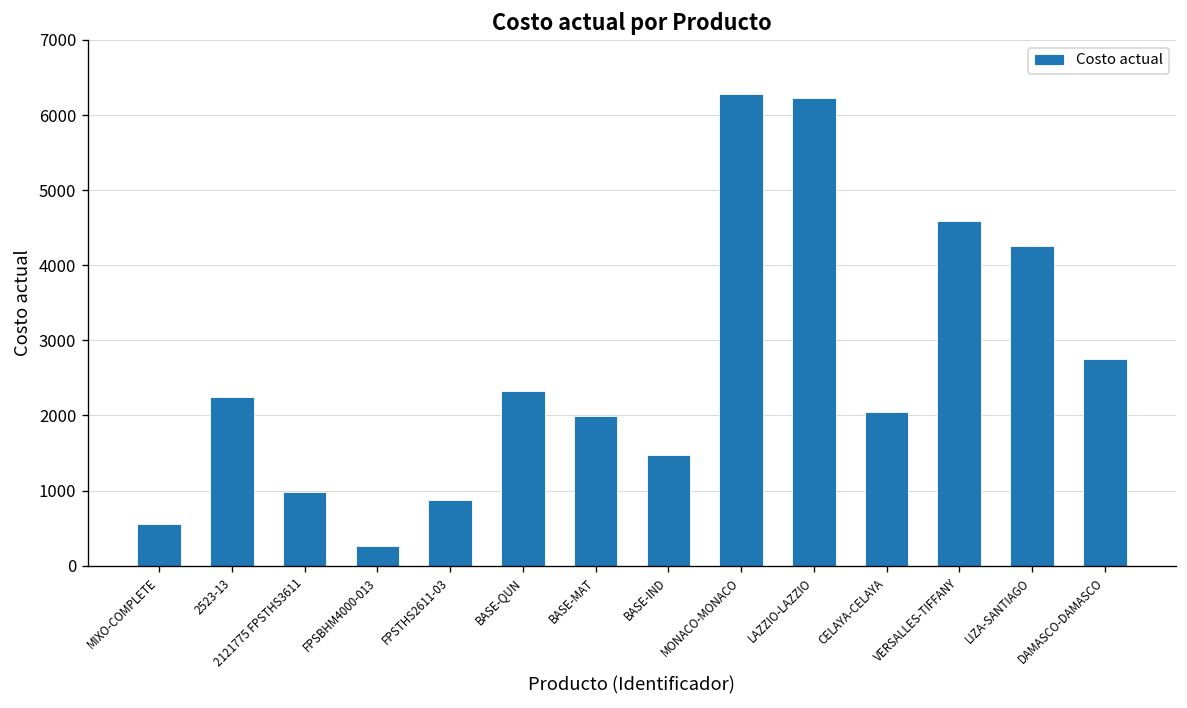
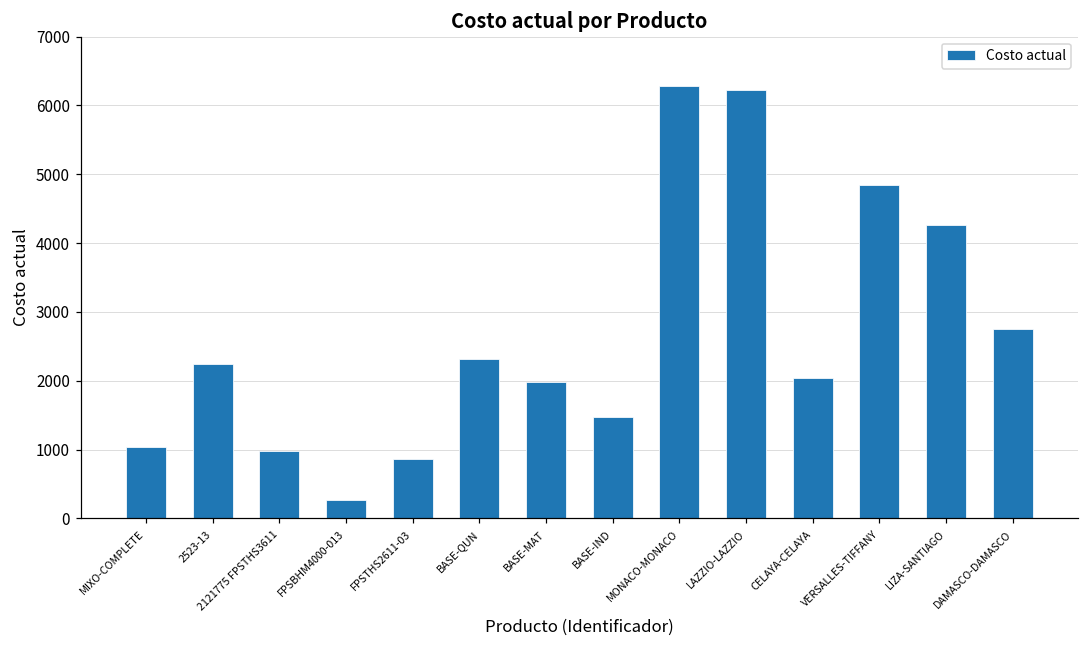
  {
-   "MIXO-COMPLETE": 600,
+   "MIXO-COMPLETE": 1000,
    "2523-13": 2200,
    "2121775 FPSTHS3611": 1000,
    "FPSBHM4000-013": 300,
    "FPSTHS2611-03": 900,
    "BASE-QUN": 2300,
    "BASE-MAT": 2000,
    "BASE-IND": 1500,
    "MONACO-MONACO": 6300,
    "LAZZIO-LAZZIO": 6200,
    "CELAYA-CELAYA": 2000,
-   "VERSALLES-TIFFANY": 4600,
+   "VERSALLES-TIFFANY": 4800,
    "LIZA-SANTIAGO": 4300,
    "DAMASCO-DAMASCO": 2800
  }
